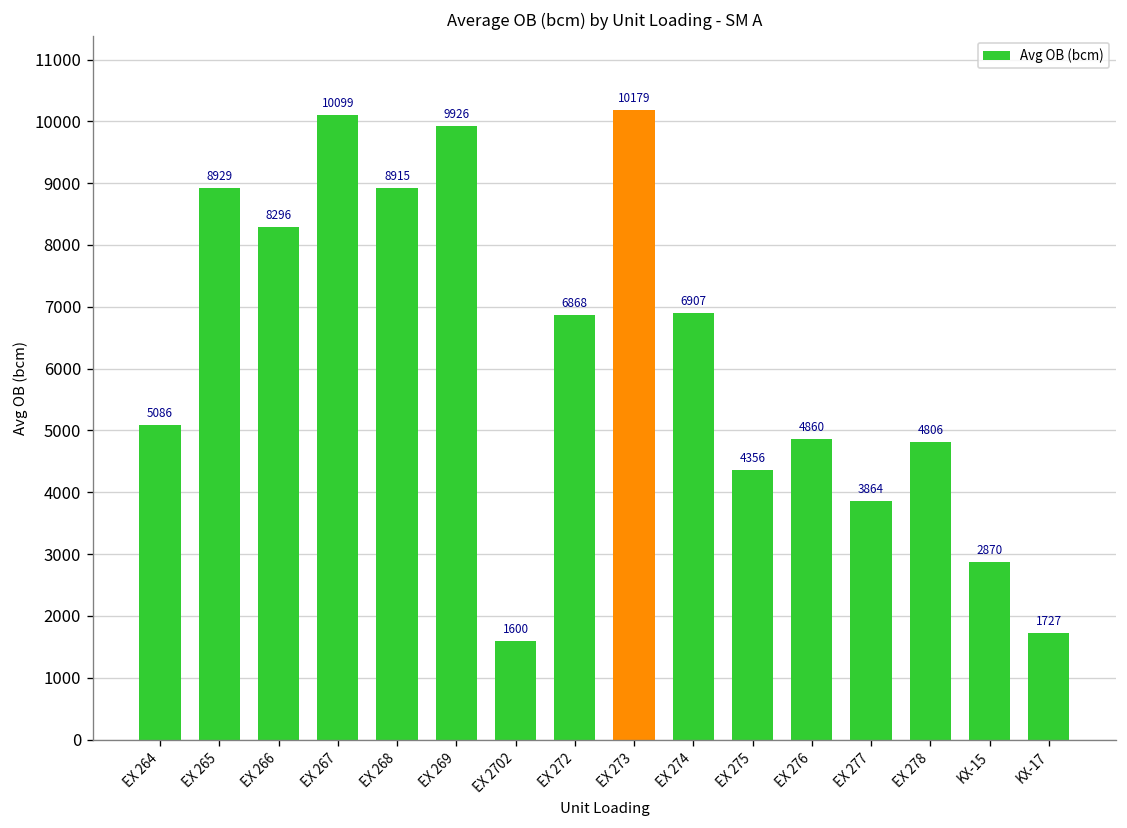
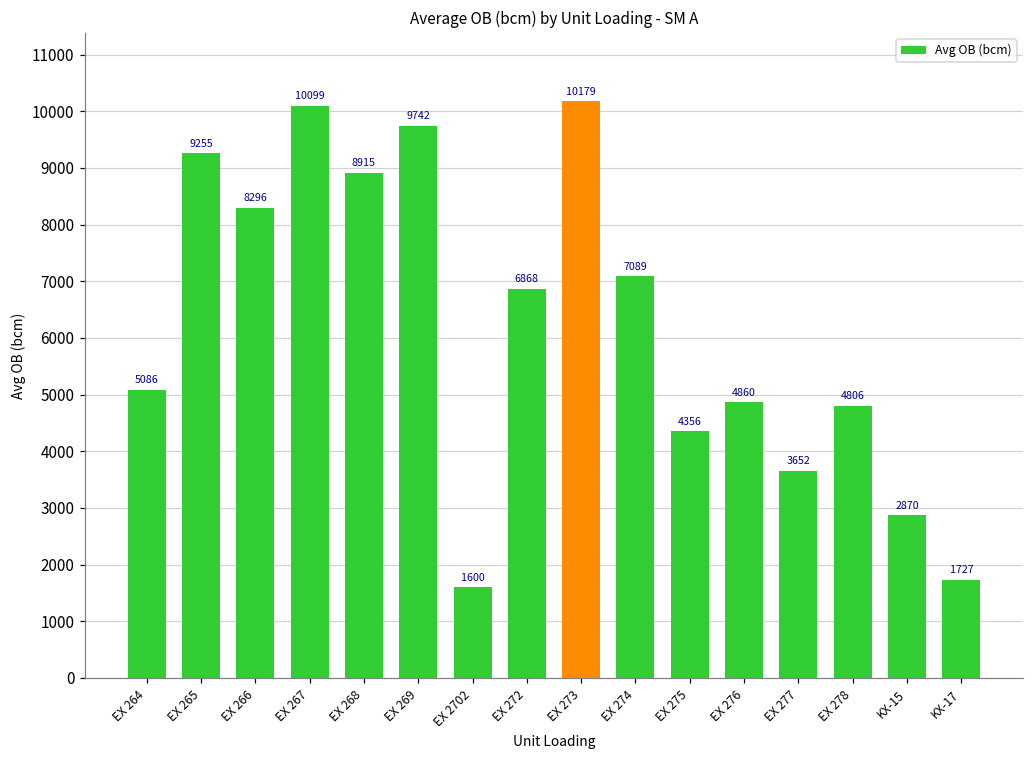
  {
    "EX 264": 5086,
-   "EX 265": 8929,
+   "EX 265": 9255,
    "EX 266": 8296,
    "EX 267": 10099,
    "EX 268": 8915,
-   "EX 269": 9926,
+   "EX 269": 9742,
    "EX 2702": 1600,
    "EX 272": 6868,
    "EX 273": 10179,
-   "EX 274": 6907,
+   "EX 274": 7089,
    "EX 275": 4356,
    "EX 276": 4860,
-   "EX 277": 3864,
+   "EX 277": 3652,
    "EX 278": 4806,
    "KX-15": 2870,
    "KX-17": 1727
  }
